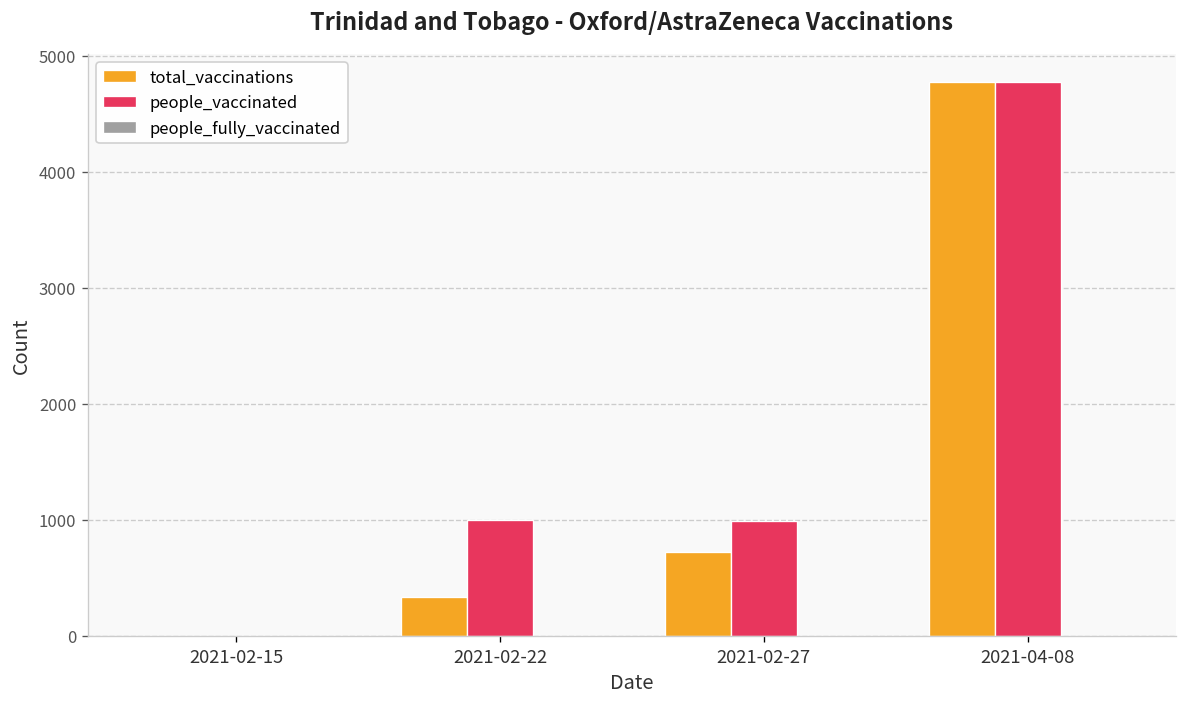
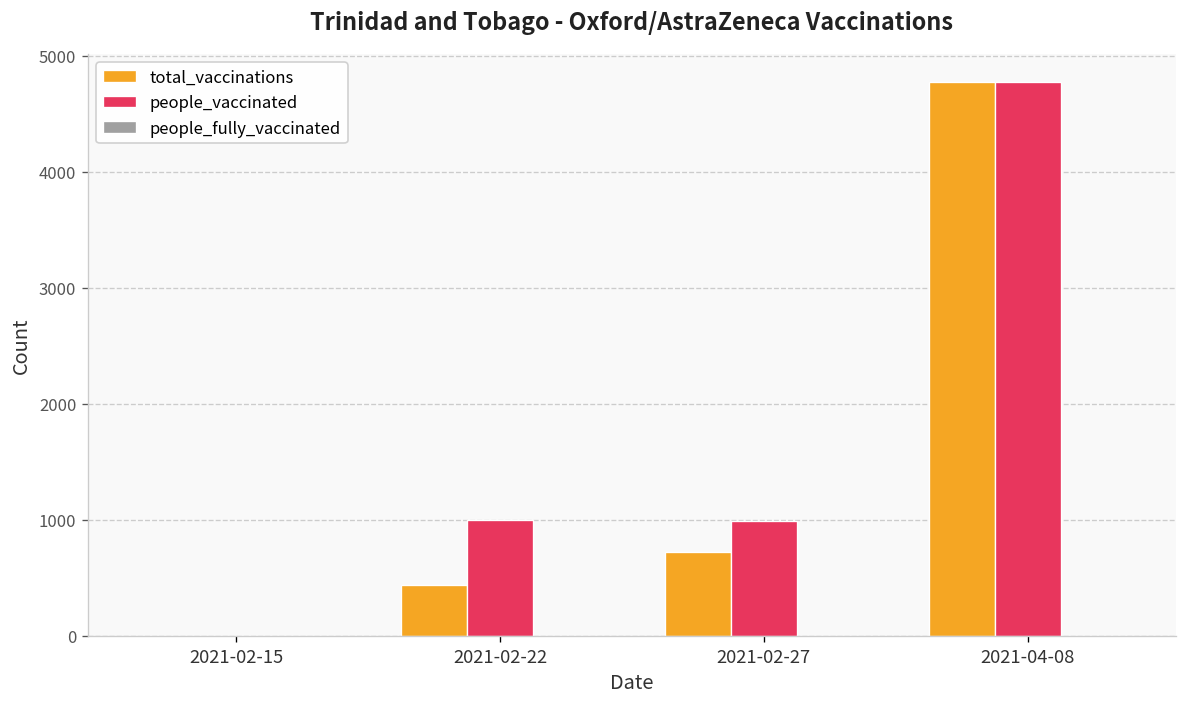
  {
    "total_vaccinations": {
      "2021-02-15": 0,
-     "2021-02-22": 300,
+     "2021-02-22": 400,
      "2021-02-27": 700,
      "2021-04-08": 4800
    },
    "people_vaccinated": {
      "2021-02-15": 0,
      "2021-02-22": 1000,
      "2021-02-27": 1000,
      "2021-04-08": 4800
    },
    "people_fully_vaccinated": {
      "2021-02-15": 0,
      "2021-02-22": 0,
      "2021-02-27": 0,
      "2021-04-08": 0
    }
  }
